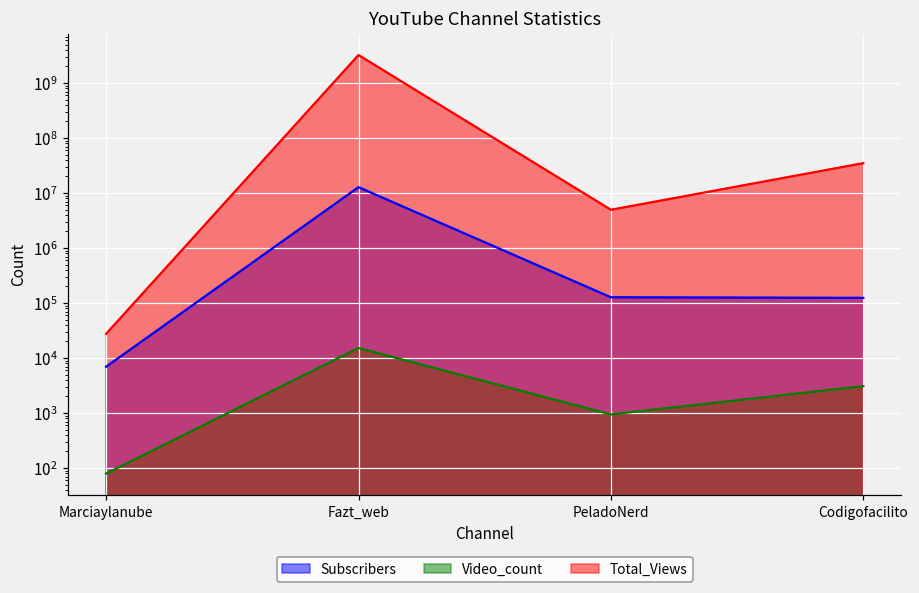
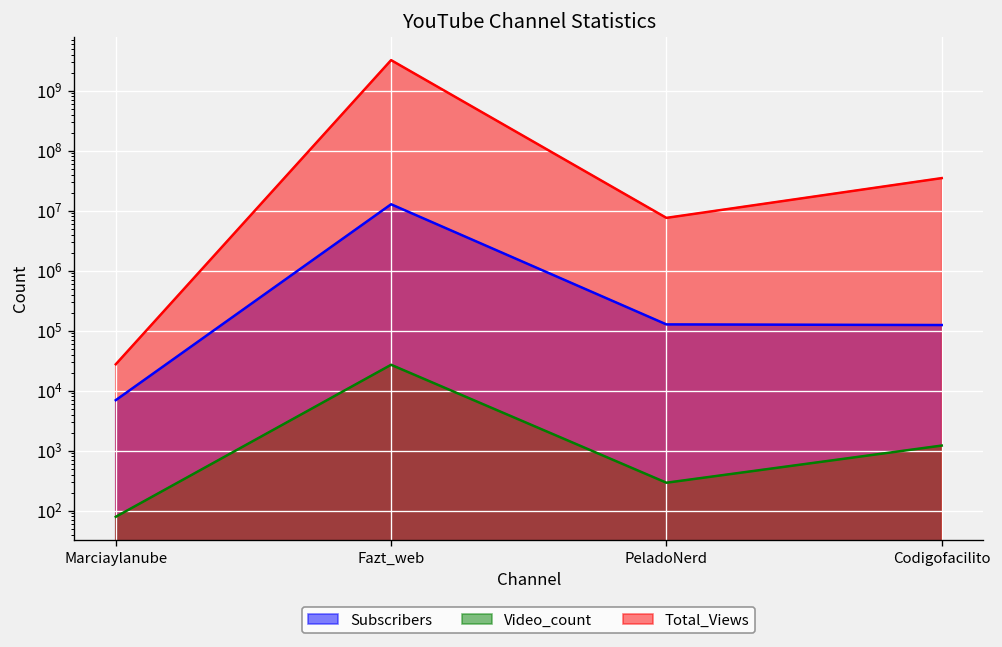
  {
    "Subscribers": {
      "Marciaylanube": 7000,
      "Fazt_web": 13000000,
      "PeladoNerd": 130000,
      "Codigofacilito": 120000
    },
    "Video_count": {
      "Marciaylanube": 80,
-     "Fazt_web": 15000,
-     "PeladoNerd": 900,
-     "Codigofacilito": 3000
+     "Fazt_web": 30000,
+     "PeladoNerd": 300,
+     "Codigofacilito": 1200
    },
    "Total_Views": {
      "Marciaylanube": 30000,
      "Fazt_web": 3000000000,
-     "PeladoNerd": 5000000,
+     "PeladoNerd": 8000000,
      "Codigofacilito": 30000000
    }
  }
